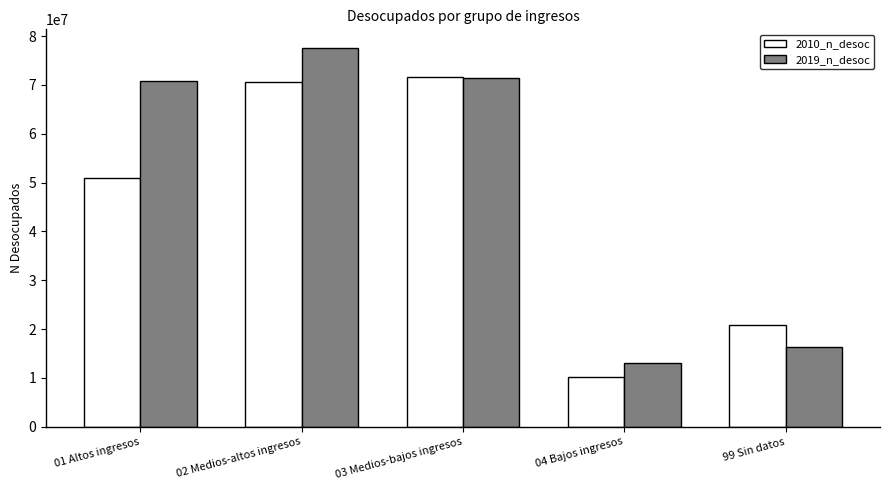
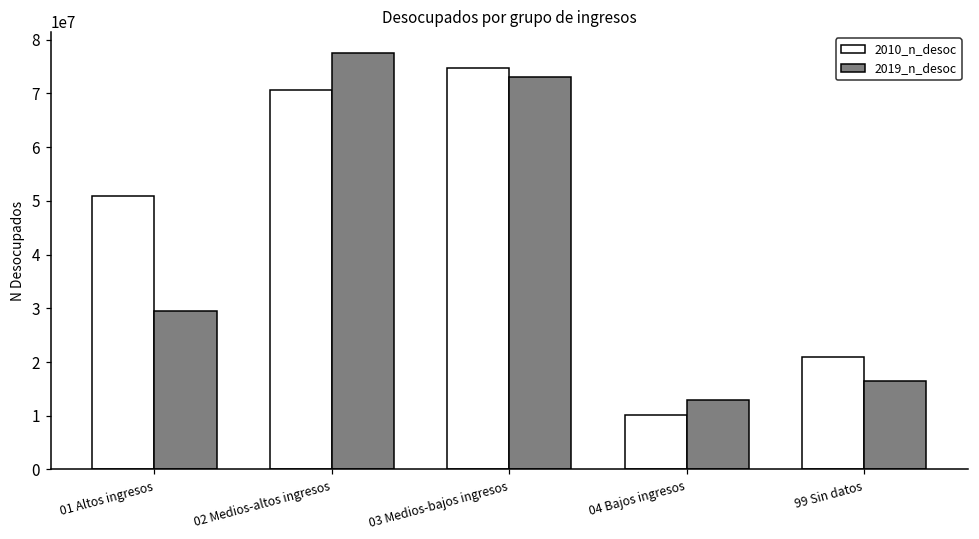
  {
    "2010_n_desoc": {
      "01 Altos ingresos": 51000000,
      "02 Medios-altos ingresos": 71000000,
-     "03 Medios-bajos ingresos": 72000000,
+     "03 Medios-bajos ingresos": 75000000,
      "04 Bajos ingresos": 10000000,
      "99 Sin datos": 21000000
    },
    "2019_n_desoc": {
-     "01 Altos ingresos": 71000000,
+     "01 Altos ingresos": 29000000,
      "02 Medios-altos ingresos": 77000000,
-     "03 Medios-bajos ingresos": 71000000,
+     "03 Medios-bajos ingresos": 73000000,
      "04 Bajos ingresos": 13000000,
      "99 Sin datos": 16000000
    }
  }
